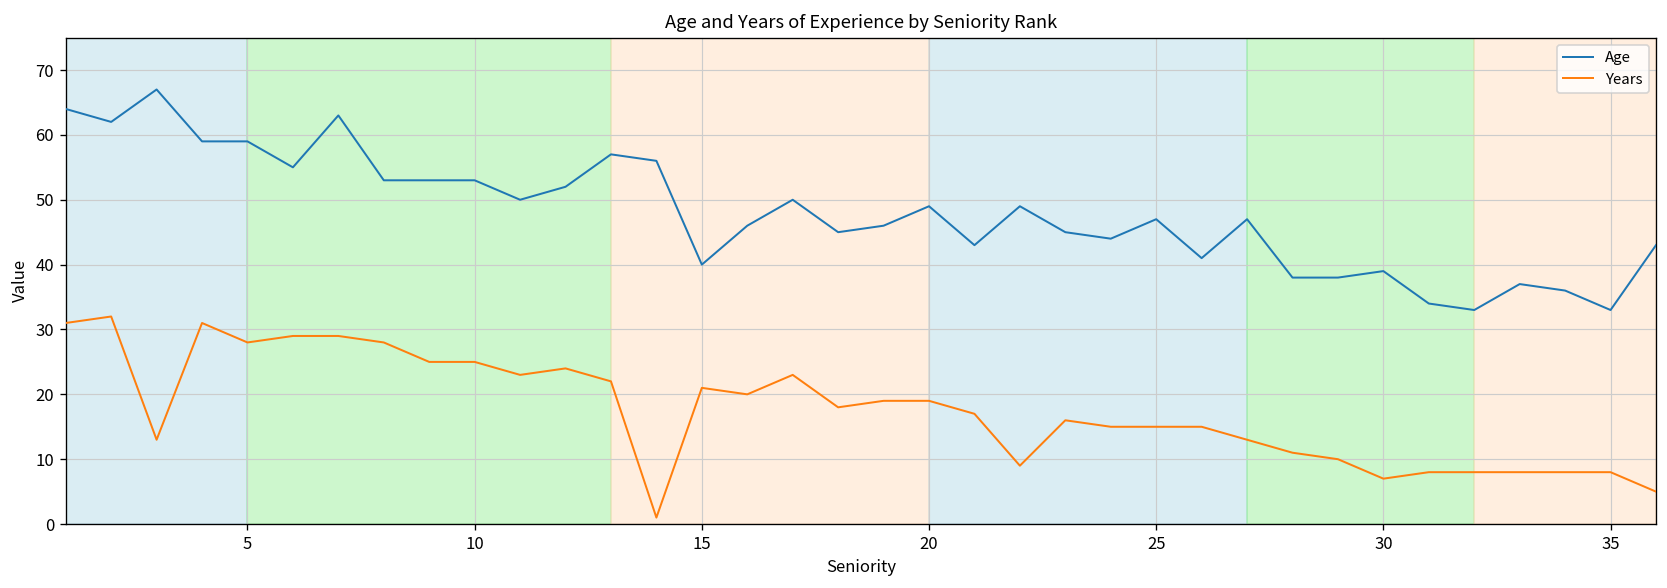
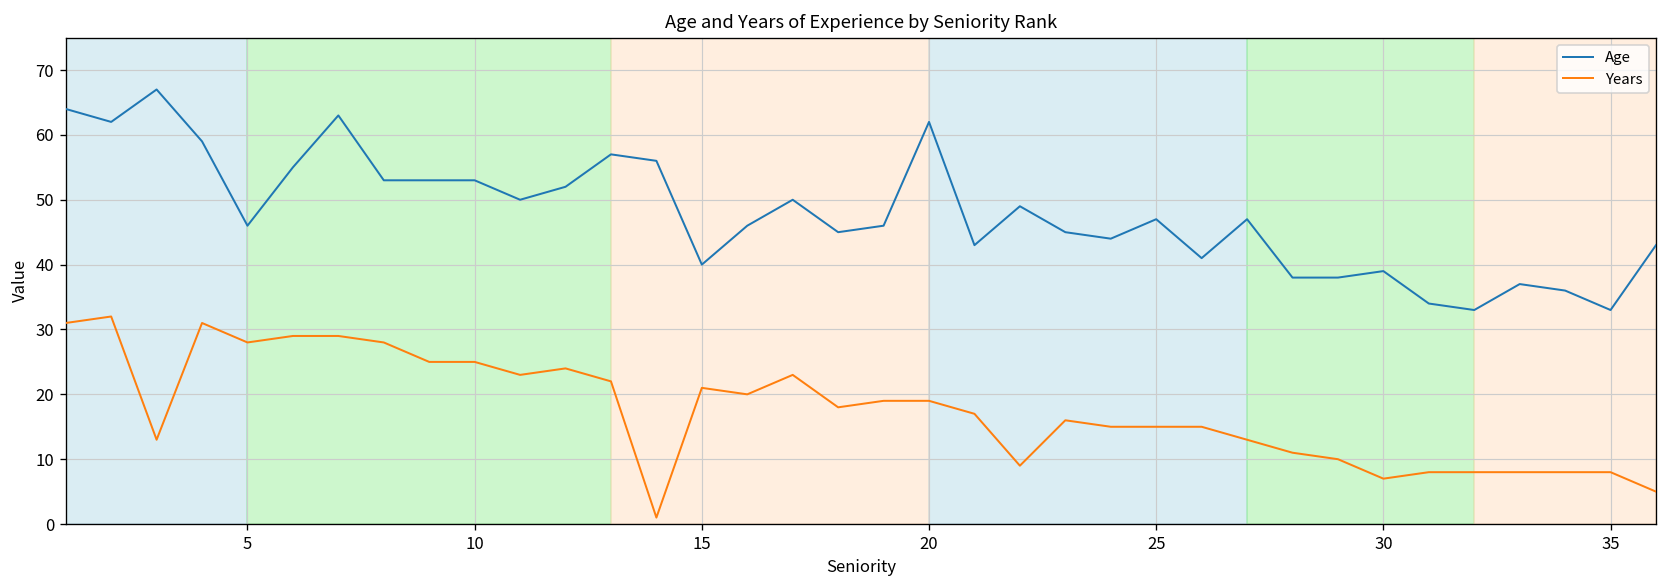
  {
    "Age": {
-     "5": 59,
+     "5": 46,
      "10": 53,
      "15": 40,
-     "20": 49,
+     "20": 62,
      "25": 47,
      "30": 39,
      "35": 33
    },
    "Years": {
      "5": 28,
      "10": 25,
      "15": 21,
      "20": 19,
      "25": 15,
      "30": 7,
      "35": 8
    }
  }
